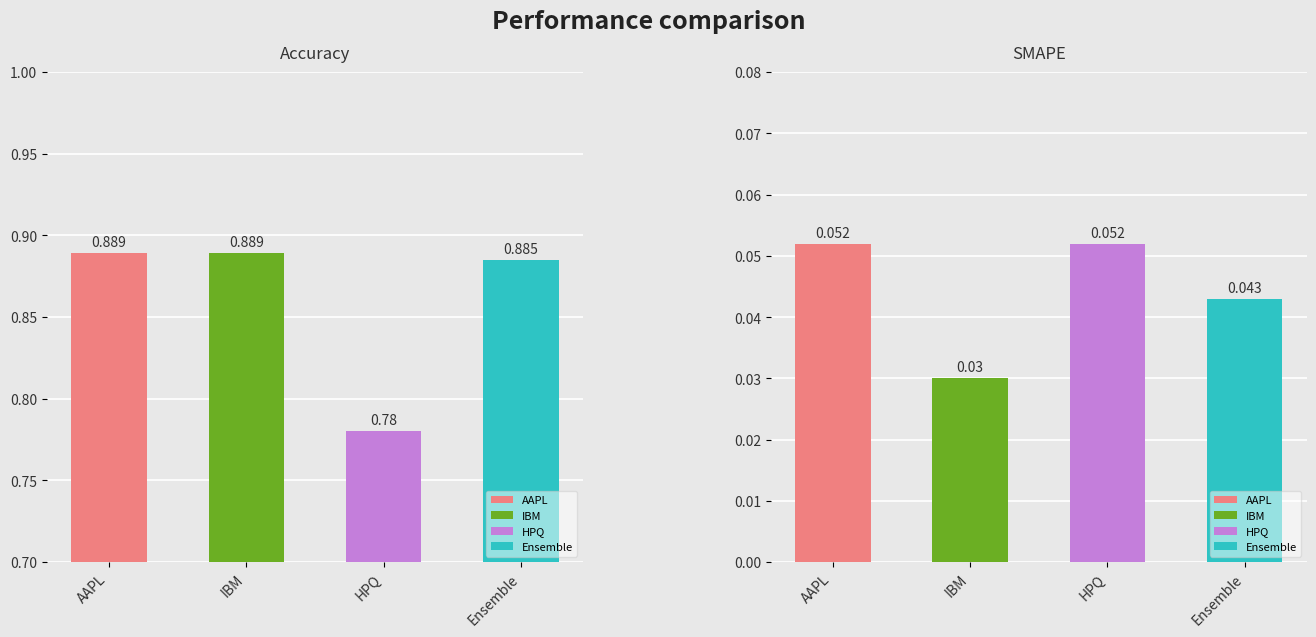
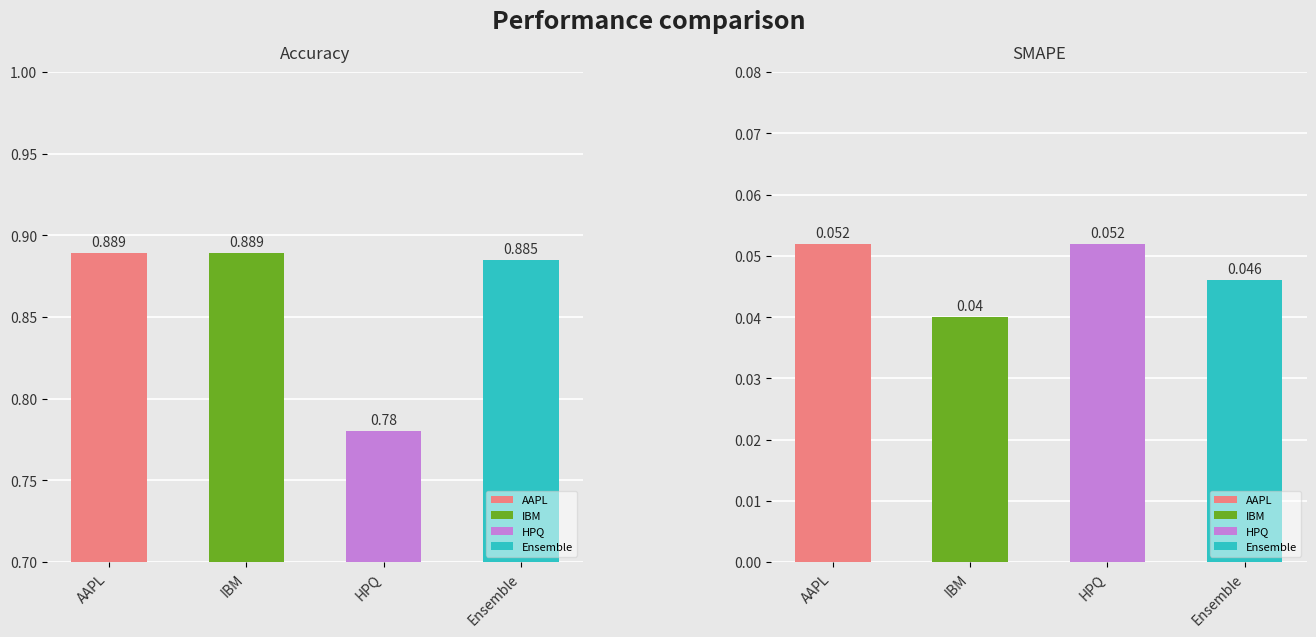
  {
    "Accuracy": {
      "AAPL": 0.889,
      "IBM": 0.889,
      "HPQ": 0.78,
      "Ensemble": 0.885
    },
    "SMAPE": {
      "AAPL": 0.052,
-     "IBM": 0.03,
+     "IBM": 0.04,
      "HPQ": 0.052,
-     "Ensemble": 0.043
+     "Ensemble": 0.046
    }
  }
